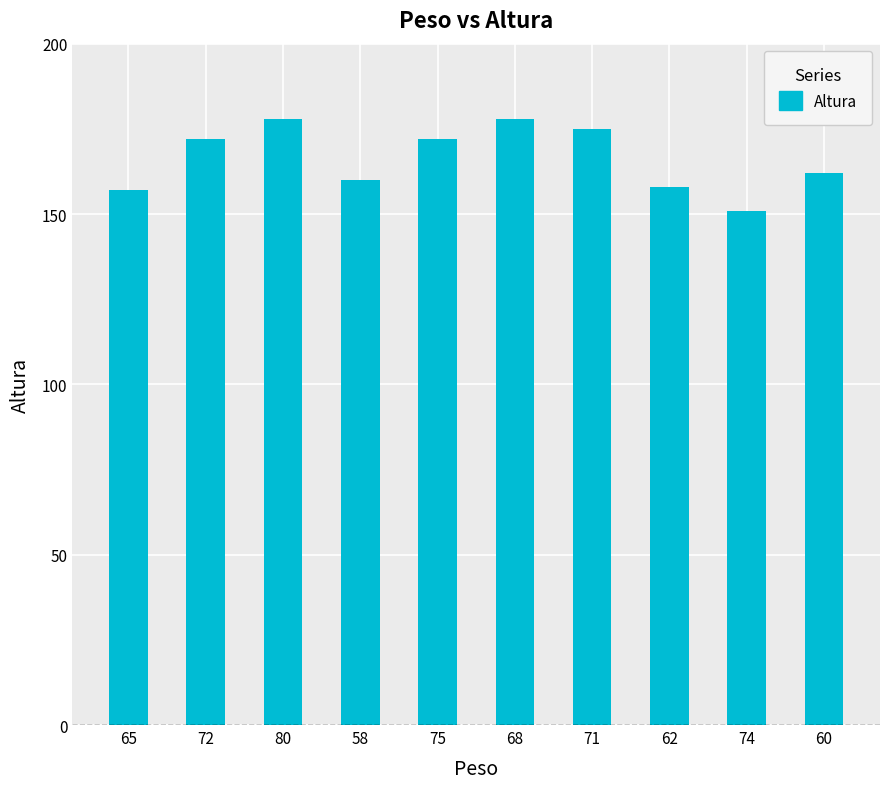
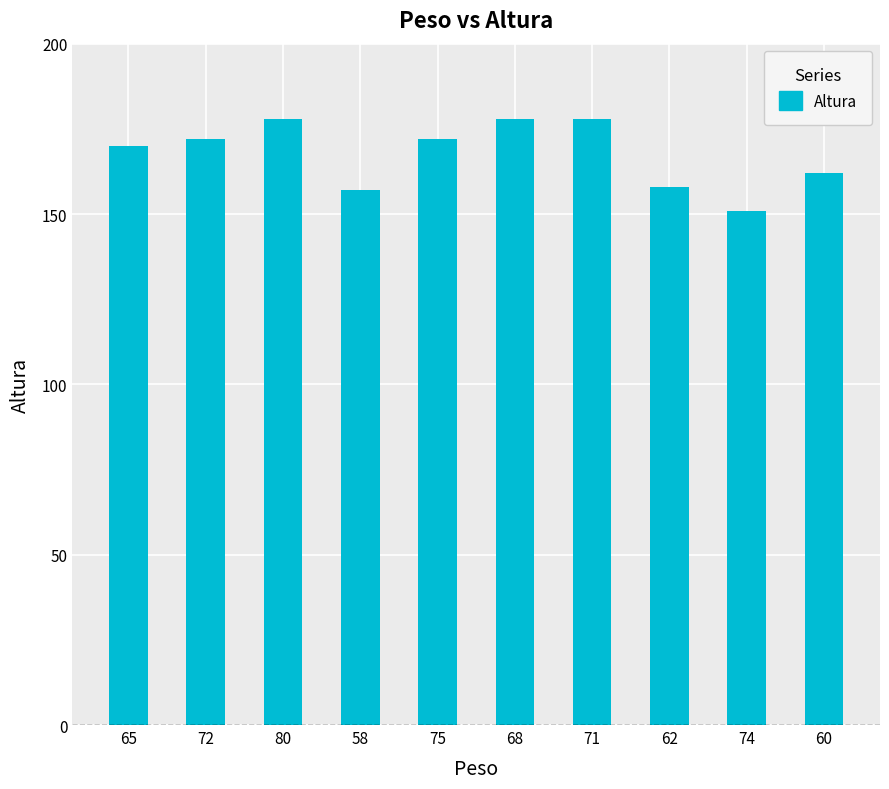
  {
-   "65": 157,
+   "65": 170,
    "72": 172,
    "80": 178,
-   "58": 160,
+   "58": 157,
    "75": 172,
    "68": 178,
-   "71": 175,
+   "71": 178,
    "62": 158,
    "74": 151,
    "60": 162
  }
